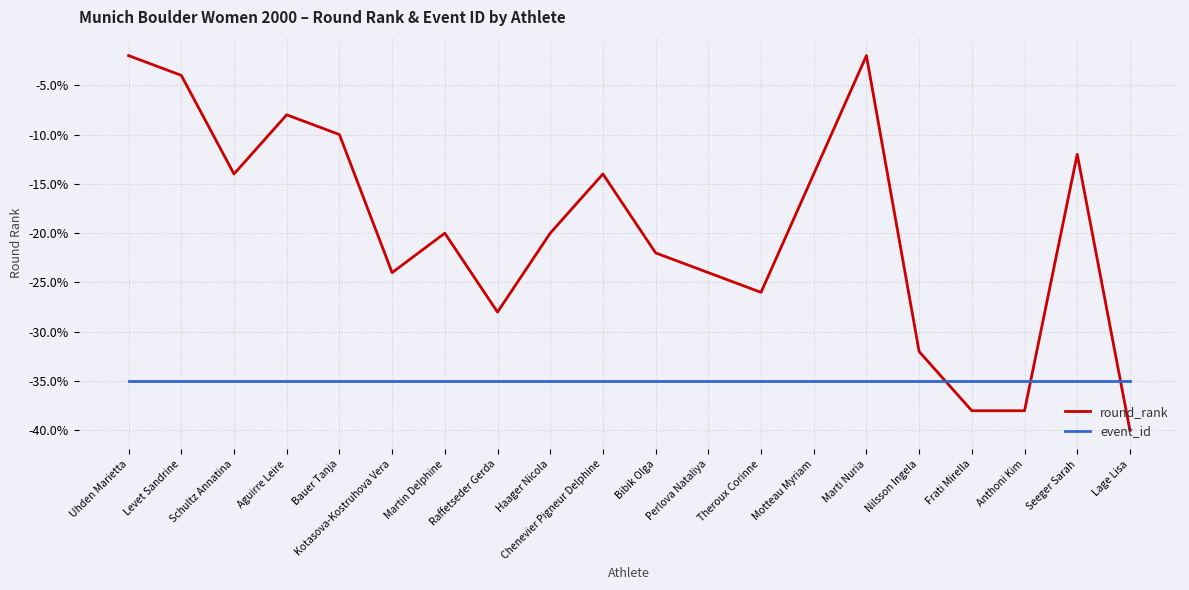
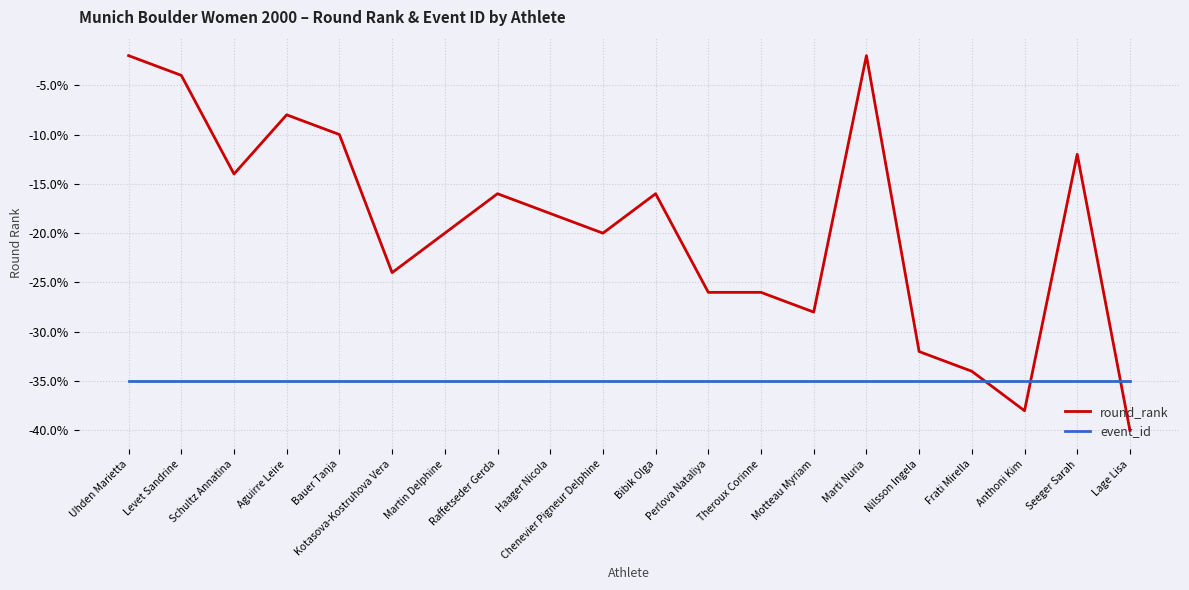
  {
    "round_rank": {
      "Uhden Marietta": "-2%",
      "Levet Sandrine": "-4%",
      "Schultz Annatina": "-14%",
      "Aguirre Leire": "-8%",
      "Bauer Tanja": "-10%",
      "Kotasova-Kostruhova Vera": "-24%",
      "Martin Delphine": "-20%",
-     "Raffetseder Gerda": "-28%",
-     "Haager Nicola": "-20%",
-     "Chenevier Pigneur Delphine": "-14%",
-     "Bibik Olga": "-22%",
-     "Perlova Nataliya": "-24%",
+     "Raffetseder Gerda": "-16%",
+     "Haager Nicola": "-18%",
+     "Chenevier Pigneur Delphine": "-20%",
+     "Bibik Olga": "-16%",
+     "Perlova Nataliya": "-26%",
      "Theroux Corinne": "-26%",
-     "Motteau Myriam": "-14%",
+     "Motteau Myriam": "-28%",
      "Marti Nuria": "-2%",
      "Nilsson Ingela": "-32%",
-     "Frati Mirella": "-38%",
+     "Frati Mirella": "-34%",
      "Anthoni Kim": "-38%",
      "Seeger Sarah": "-12%",
      "Lage Lisa": "-40%"
    },
    "event_id": {
      "Uhden Marietta": "-35%",
      "Levet Sandrine": "-35%",
      "Schultz Annatina": "-35%",
      "Aguirre Leire": "-35%",
      "Bauer Tanja": "-35%",
      "Kotasova-Kostruhova Vera": "-35%",
      "Martin Delphine": "-35%",
      "Raffetseder Gerda": "-35%",
      "Haager Nicola": "-35%",
      "Chenevier Pigneur Delphine": "-35%",
      "Bibik Olga": "-35%",
      "Perlova Nataliya": "-35%",
      "Theroux Corinne": "-35%",
      "Motteau Myriam": "-35%",
      "Marti Nuria": "-35%",
      "Nilsson Ingela": "-35%",
      "Frati Mirella": "-35%",
      "Anthoni Kim": "-35%",
      "Seeger Sarah": "-35%",
      "Lage Lisa": "-35%"
    }
  }
